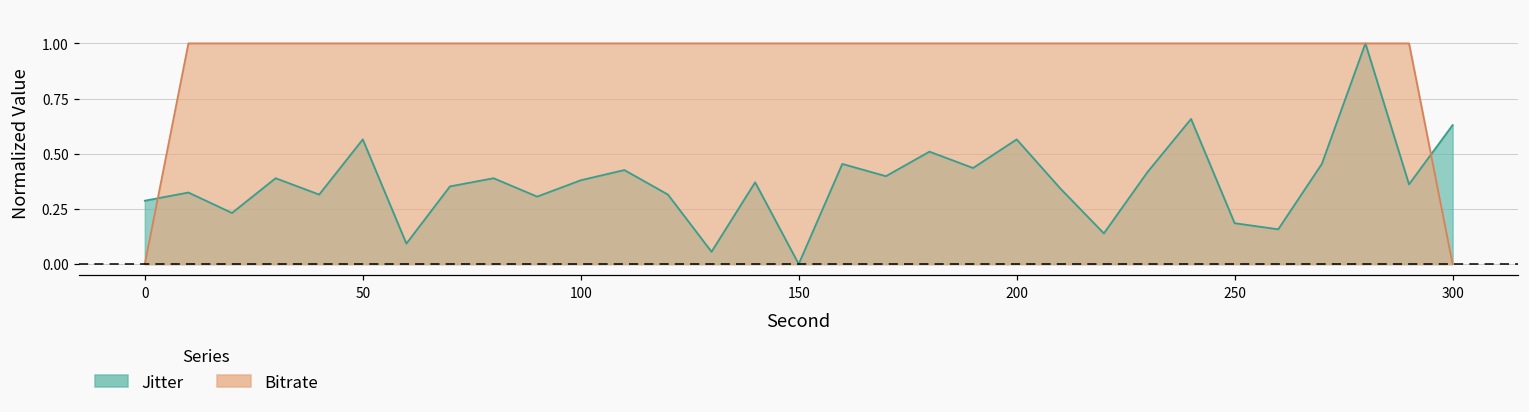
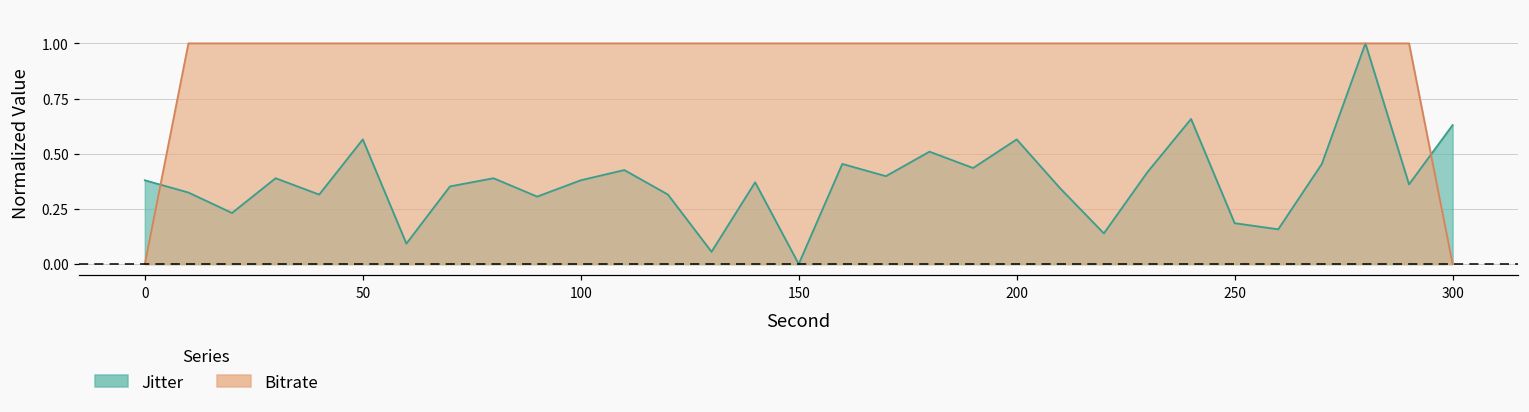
  {
    "Jitter": {
-     "0": 0.29,
+     "0": 0.38,
      "50": 0.56,
      "100": 0.38,
      "150": 0.00,
      "200": 0.56,
      "250": 0.19,
      "300": 0.63
    },
    "Bitrate": {
      "0": 0.00,
      "50": 1.00,
      "100": 1.00,
      "150": 1.00,
      "200": 1.00,
      "250": 1.00,
      "300": 0.00
    }
  }
